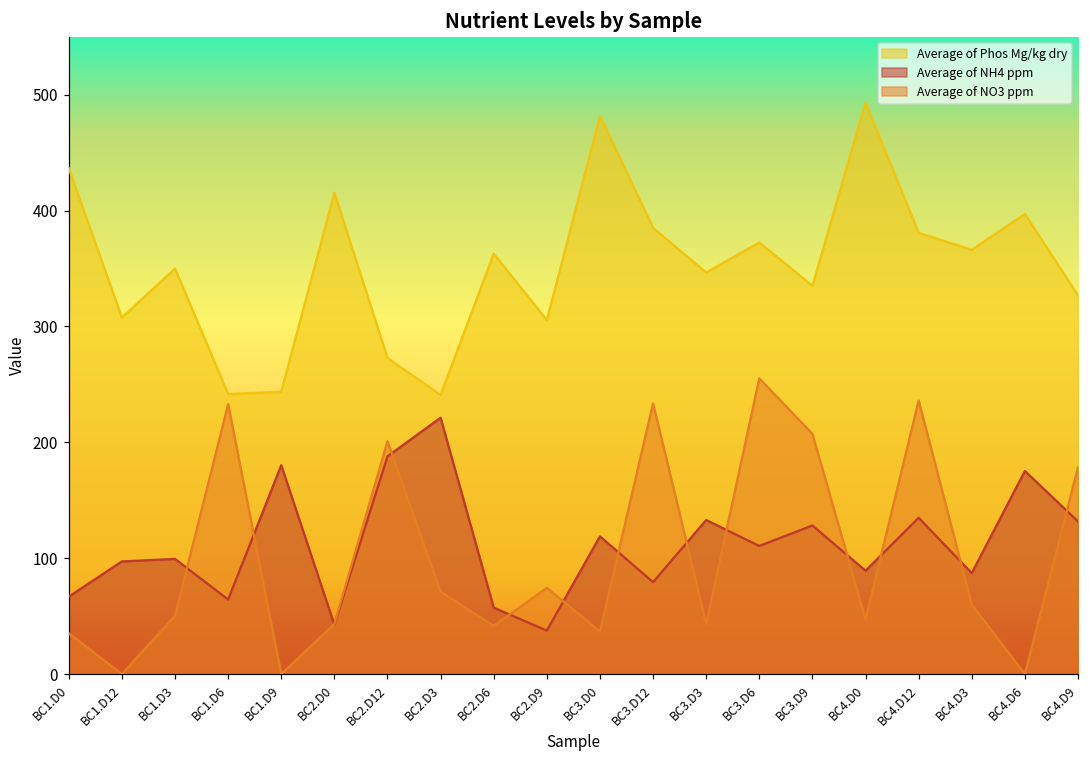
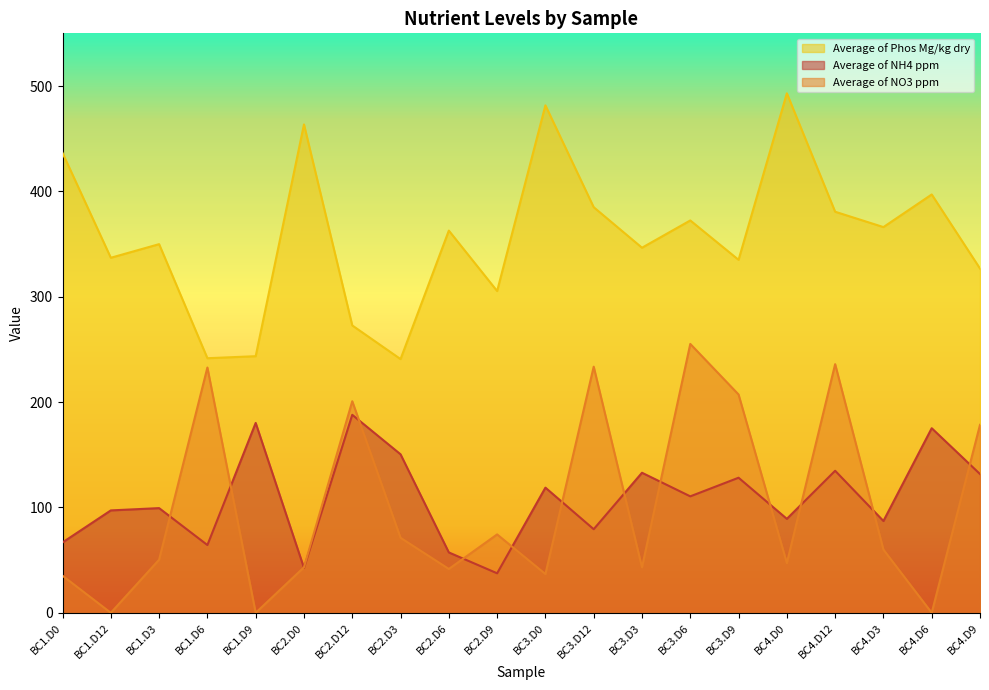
  {
    "Average of Phos Mg/kg dry": {
      "BC1.D0": 436,
-     "BC1.D12": 308,
+     "BC1.D12": 337,
      "BC1.D3": 350,
      "BC1.D6": 242,
      "BC1.D9": 244,
-     "BC2.D0": 415,
+     "BC2.D0": 464,
      "BC2.D12": 273,
      "BC2.D3": 241,
      "BC2.D6": 363,
      "BC2.D9": 305,
      "BC3.D0": 482,
      "BC3.D12": 385,
      "BC3.D3": 347,
      "BC3.D6": 372,
      "BC3.D9": 335,
      "BC4.D0": 493,
      "BC4.D12": 381,
      "BC4.D3": 366,
      "BC4.D6": 397,
      "BC4.D9": 327
    },
    "Average of NH4 ppm": {
      "BC1.D0": 67,
      "BC1.D12": 97,
      "BC1.D3": 99,
      "BC1.D6": 64,
      "BC1.D9": 180,
      "BC2.D12": 188,
-     "BC2.D3": 221,
+     "BC2.D3": 150,
      "BC2.D6": 57,
      "BC2.D9": 38,
      "BC3.D0": 119,
      "BC3.D12": 79,
      "BC3.D3": 133,
      "BC3.D6": 111,
      "BC3.D9": 128,
      "BC4.D0": 89,
      "BC4.D12": 135,
      "BC4.D3": 87,
      "BC4.D6": 175,
      "BC4.D9": 132
    },
    "Average of NO3 ppm": {
      "BC1.D0": 35,
      "BC1.D12": 0,
      "BC1.D3": 50,
      "BC1.D6": 233,
      "BC1.D9": 0,
      "BC2.D12": 201,
      "BC2.D3": 71,
      "BC2.D6": 42,
      "BC2.D9": 74,
      "BC3.D0": 37,
      "BC3.D12": 234,
      "BC3.D3": 43,
      "BC3.D6": 255,
      "BC3.D9": 207,
      "BC4.D0": 47,
      "BC4.D12": 236,
      "BC4.D3": 60,
      "BC4.D6": 0,
      "BC4.D9": 178
    }
  }
